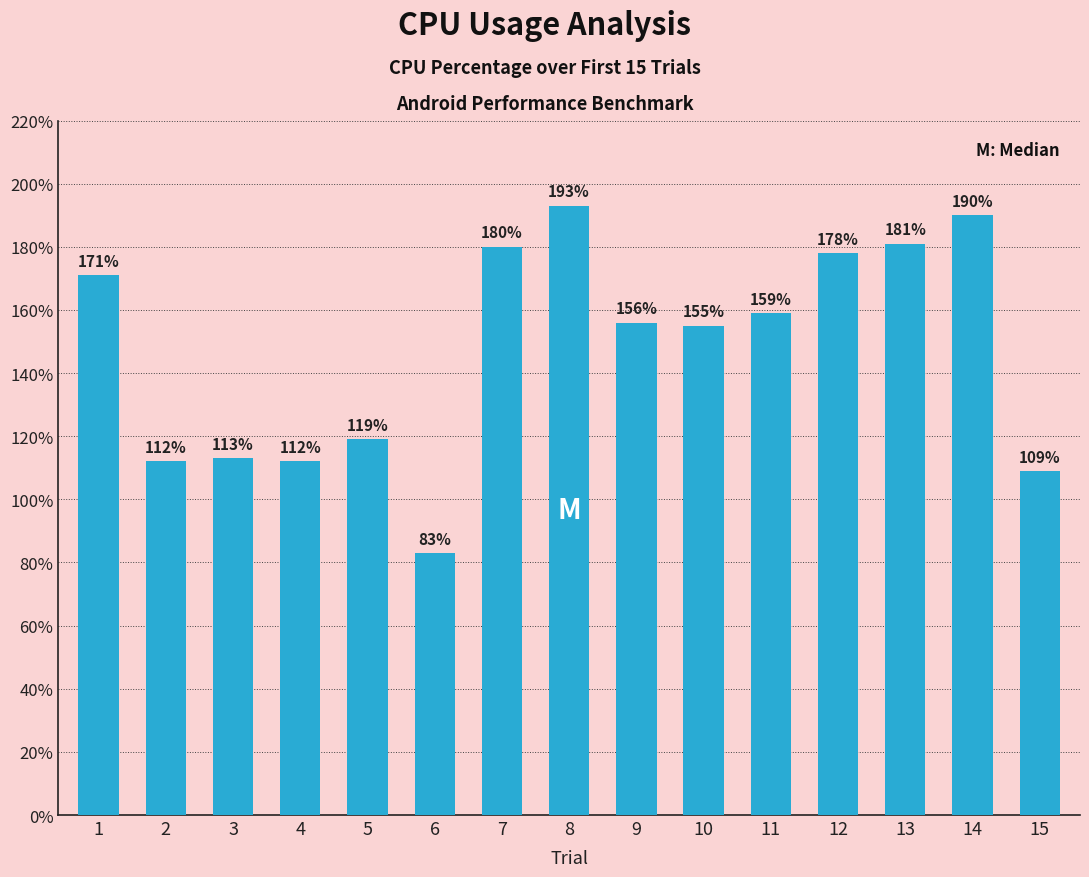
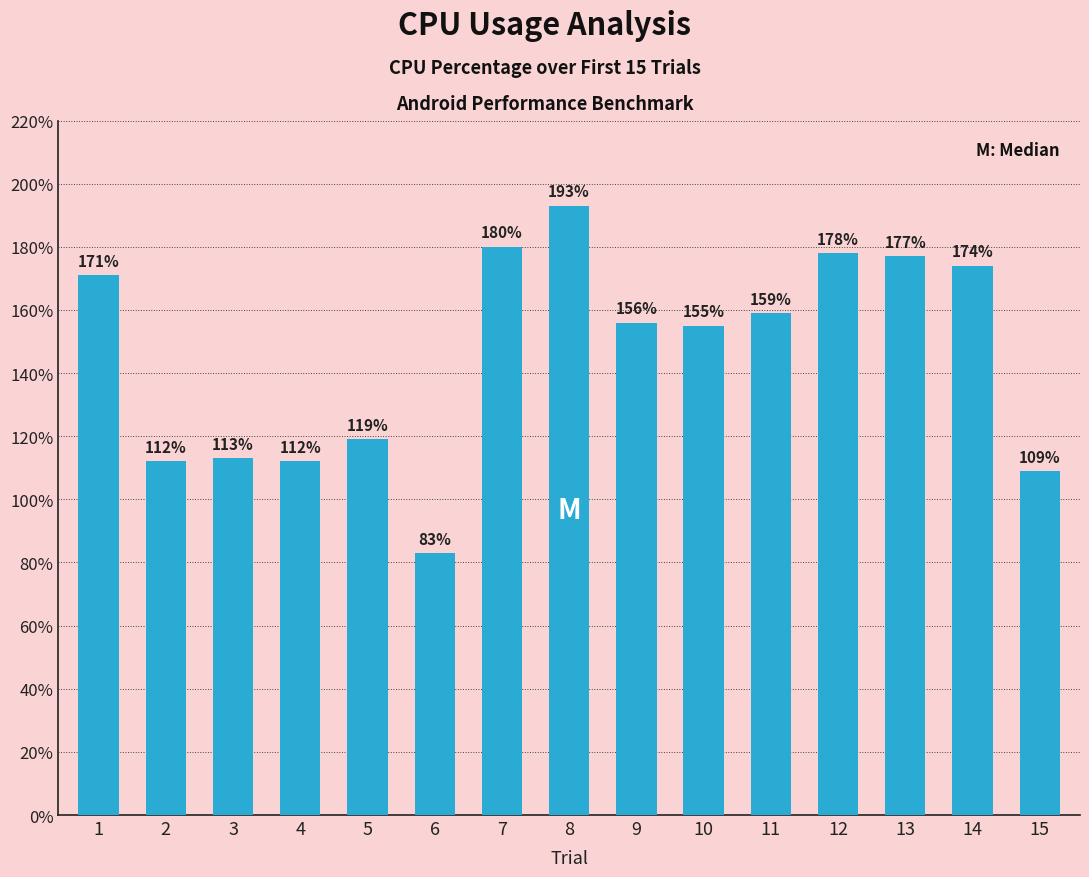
  {
    "1": "171%",
    "2": "112%",
    "3": "113%",
    "4": "112%",
    "5": "119%",
    "6": "83%",
    "7": "180%",
    "8": "193%",
    "9": "156%",
    "10": "155%",
    "11": "159%",
    "12": "178%",
-   "13": "181%",
-   "14": "190%",
+   "13": "177%",
+   "14": "174%",
    "15": "109%"
  }
